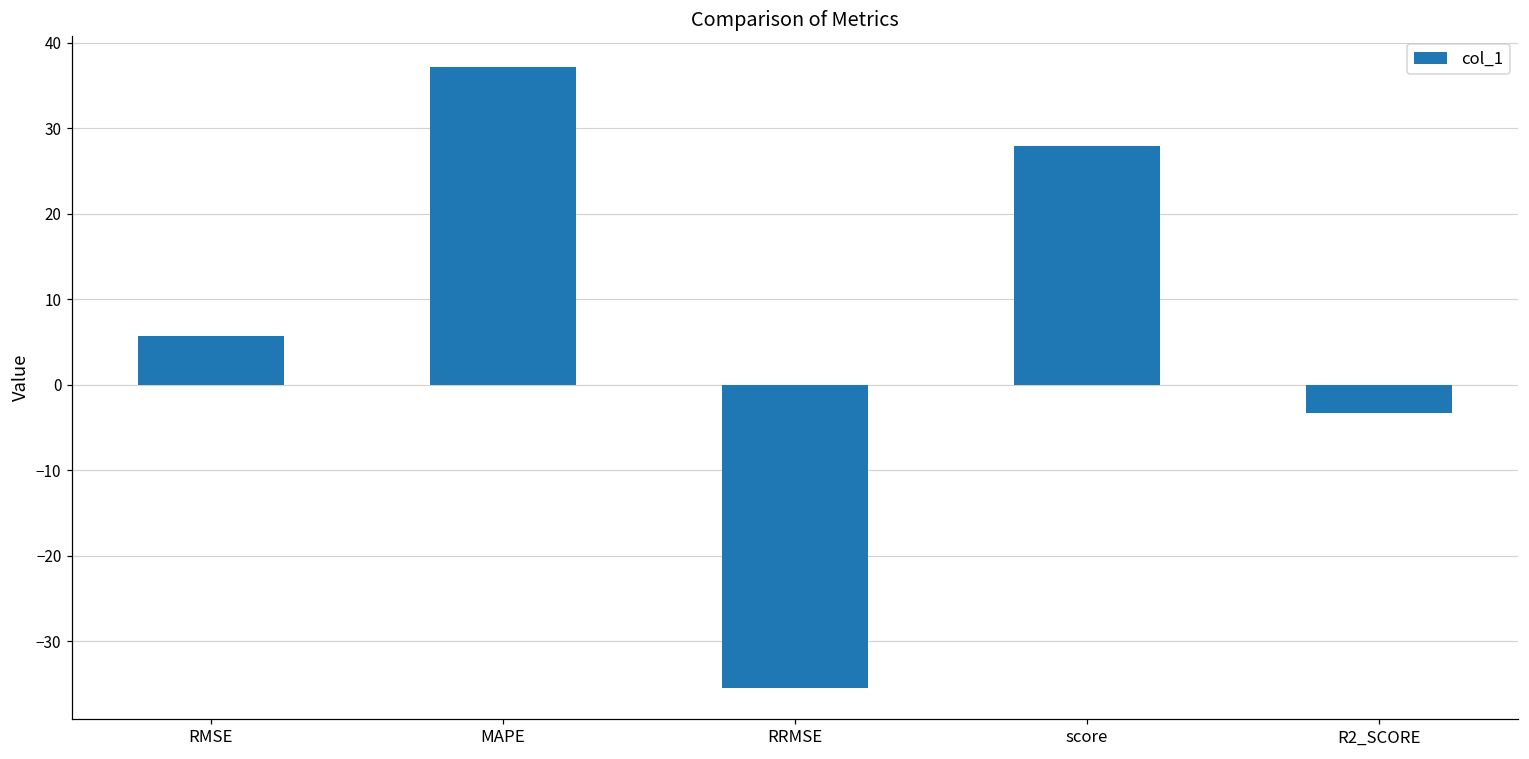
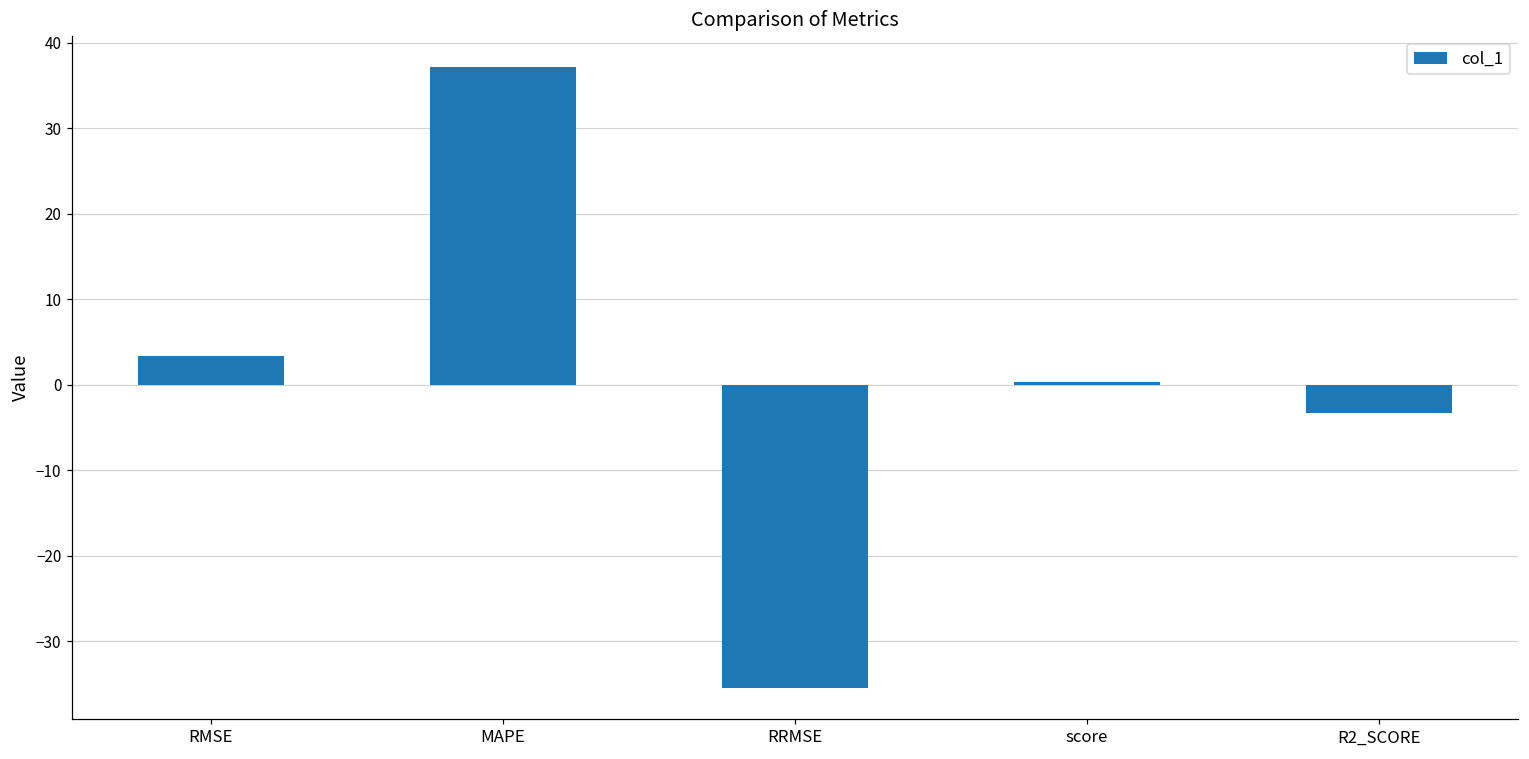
  {
-   "RMSE": 6,
+   "RMSE": 3,
    "MAPE": 37,
    "RRMSE": -35,
-   "score": 28,
+   "score": 0,
    "R2_SCORE": -3
  }
